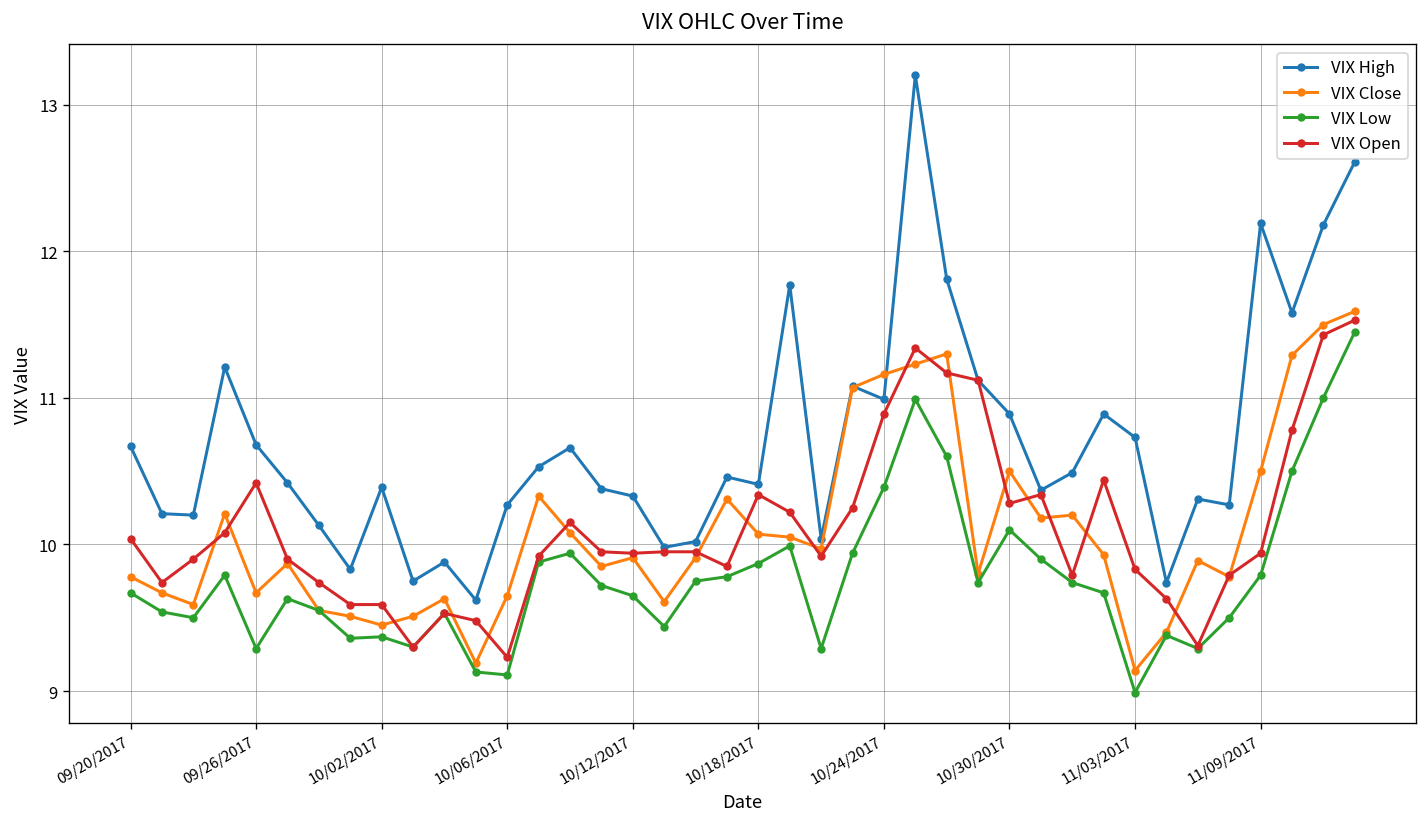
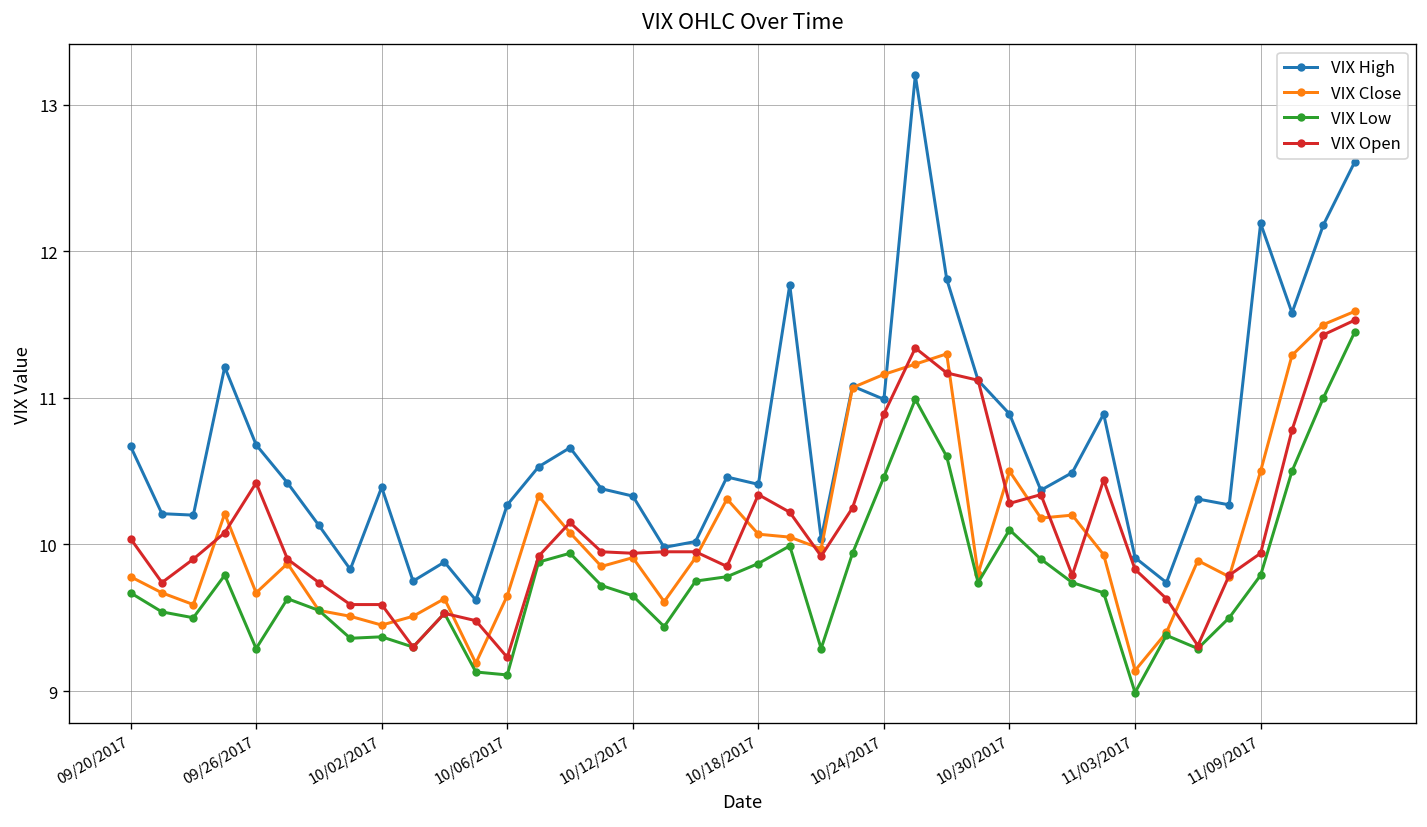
  {
    "VIX High": {
      "09/20/2017": 10.67,
      "09/26/2017": 10.68,
      "10/02/2017": 10.39,
      "10/06/2017": 10.27,
      "10/12/2017": 10.33,
      "10/18/2017": 10.41,
      "10/24/2017": 10.99,
      "10/30/2017": 10.89,
-     "11/03/2017": 10.73,
+     "11/03/2017": 9.91,
      "11/09/2017": 12.19
    },
    "VIX Close": {
      "09/20/2017": 9.78,
      "09/26/2017": 9.67,
      "10/02/2017": 9.45,
      "10/06/2017": 9.65,
      "10/12/2017": 9.91,
      "10/18/2017": 10.07,
      "10/24/2017": 11.16,
      "10/30/2017": 10.50,
      "11/03/2017": 9.14,
      "11/09/2017": 10.50
    },
    "VIX Low": {
      "09/20/2017": 9.67,
      "09/26/2017": 9.29,
      "10/02/2017": 9.37,
      "10/06/2017": 9.11,
      "10/12/2017": 9.65,
      "10/18/2017": 9.87,
-     "10/24/2017": 10.39,
+     "10/24/2017": 10.46,
      "10/30/2017": 10.10,
      "11/03/2017": 8.99,
      "11/09/2017": 9.79
    },
    "VIX Open": {
      "09/20/2017": 10.04,
      "09/26/2017": 10.42,
      "10/02/2017": 9.59,
      "10/06/2017": 9.23,
      "10/12/2017": 9.94,
      "10/18/2017": 10.34,
      "10/24/2017": 10.89,
      "10/30/2017": 10.28,
      "11/03/2017": 9.83,
      "11/09/2017": 9.94
    }
  }
